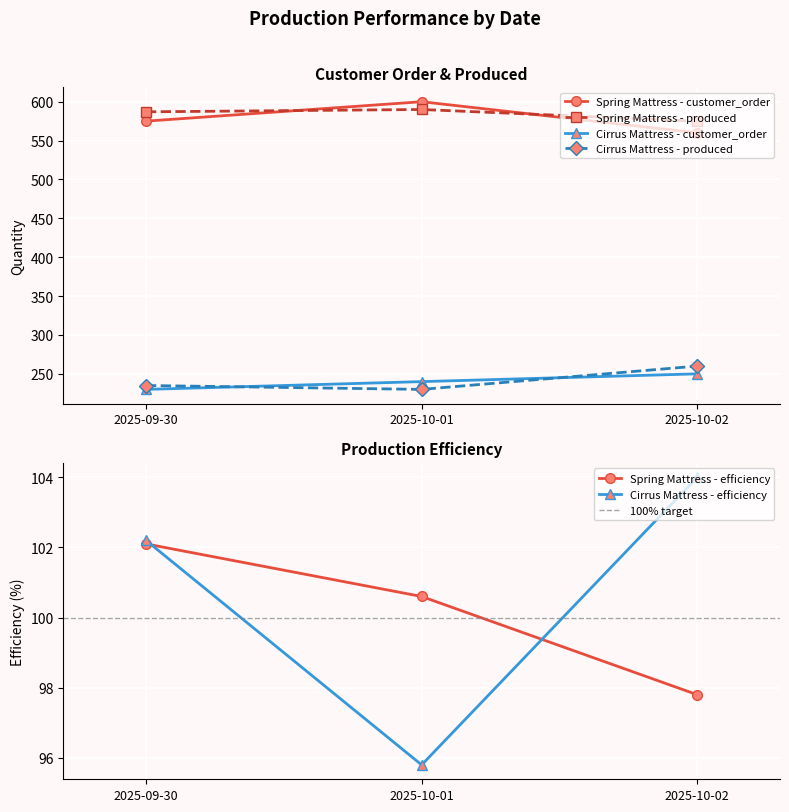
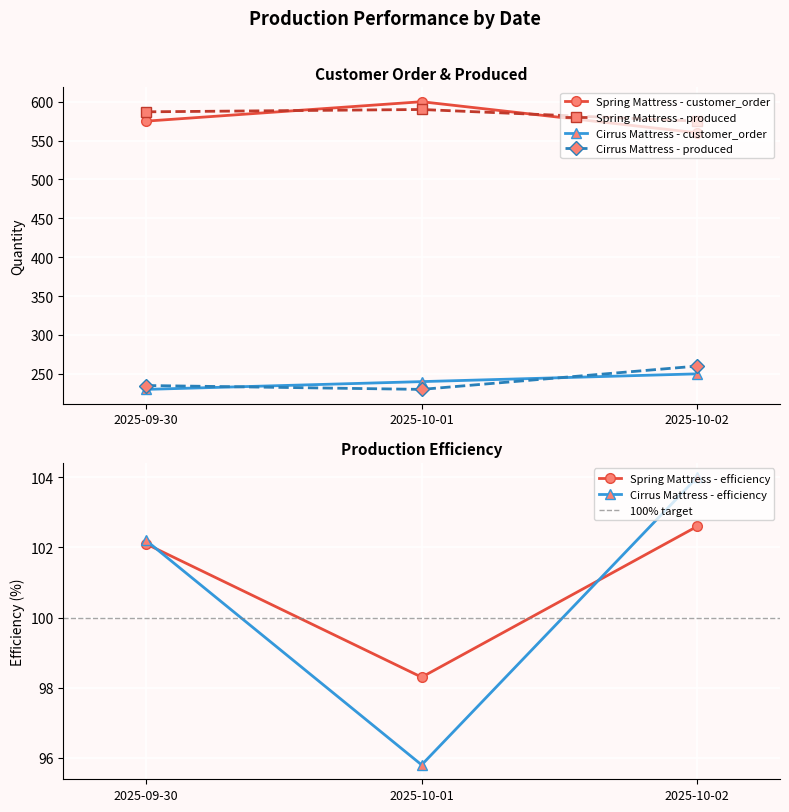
  {
    "Production Efficiency": {
      "Spring Mattress - efficiency": {
        "2025-09-30": 102.1,
-       "2025-10-01": 100.6,
-       "2025-10-02": 97.8
+       "2025-10-01": 98.3,
+       "2025-10-02": 102.6
      },
      "Cirrus Mattress - efficiency": {
        "2025-09-30": 102.2,
        "2025-10-01": 95.8
      }
    }
  }
